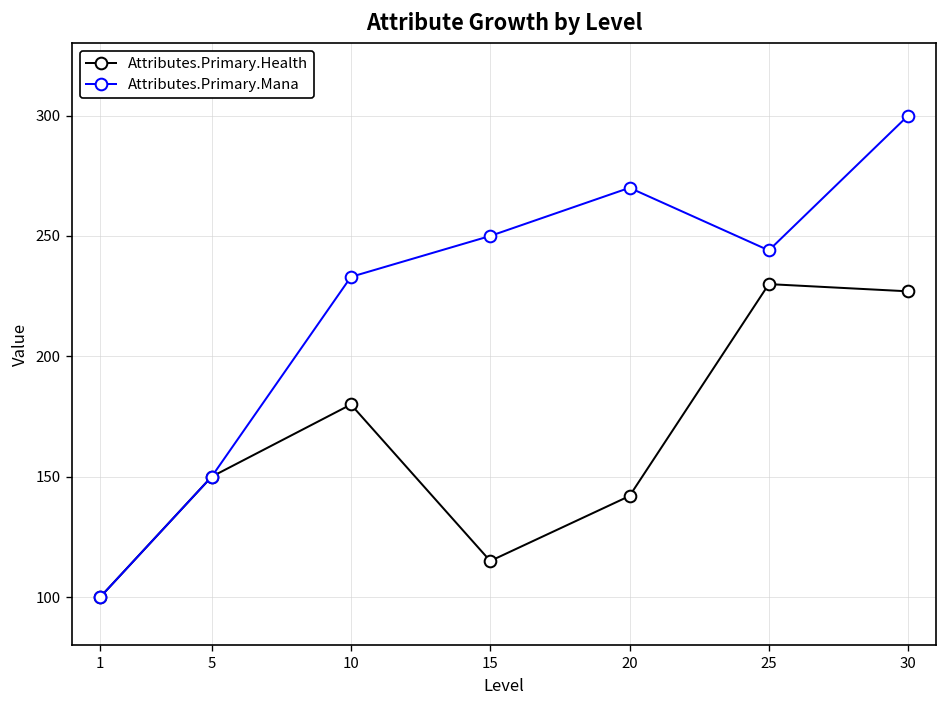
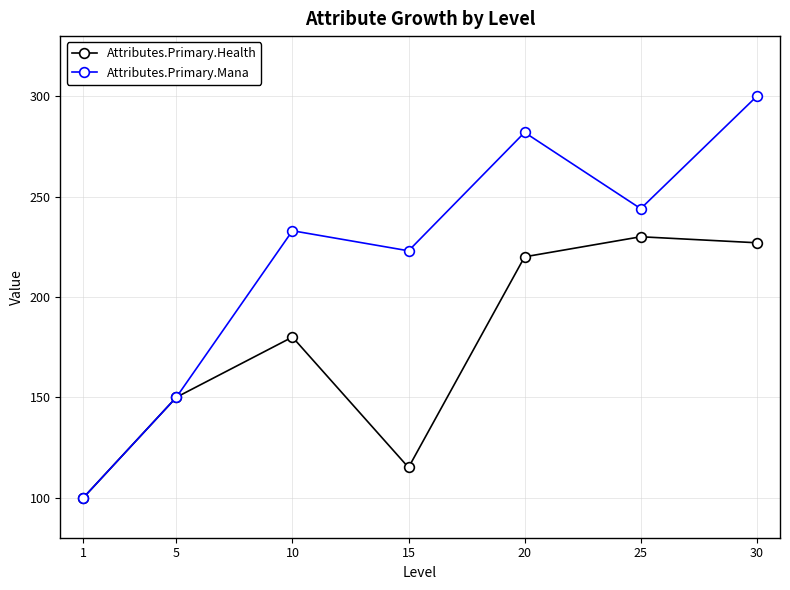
  {
    "Attributes.Primary.Health": {
      "10": 180,
      "15": 115,
-     "20": 142,
+     "20": 220,
      "25": 230,
      "30": 227
    },
    "Attributes.Primary.Mana": {
      "10": 233,
-     "15": 250,
-     "20": 270,
+     "15": 223,
+     "20": 282,
      "25": 244,
      "30": 300
    }
  }
